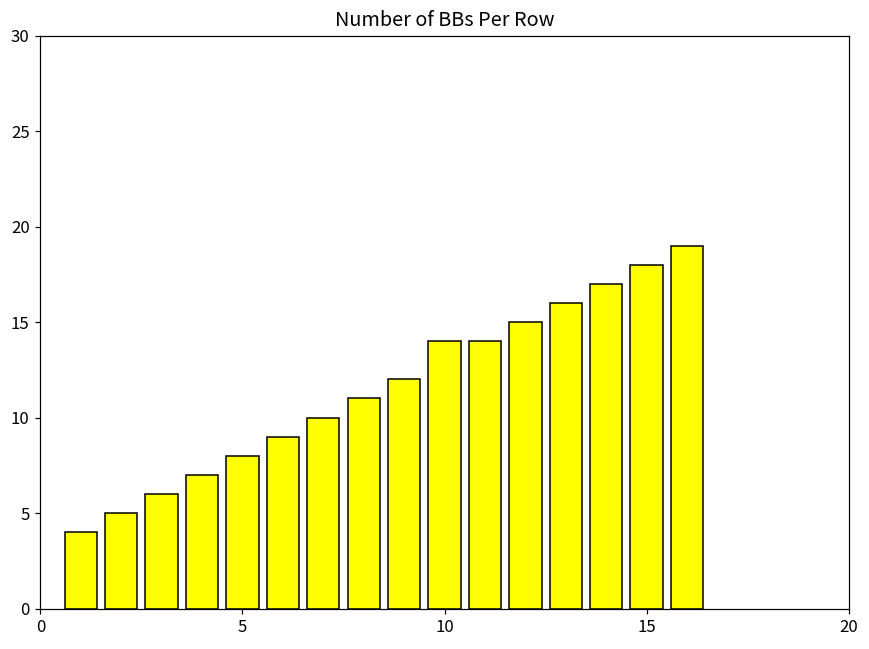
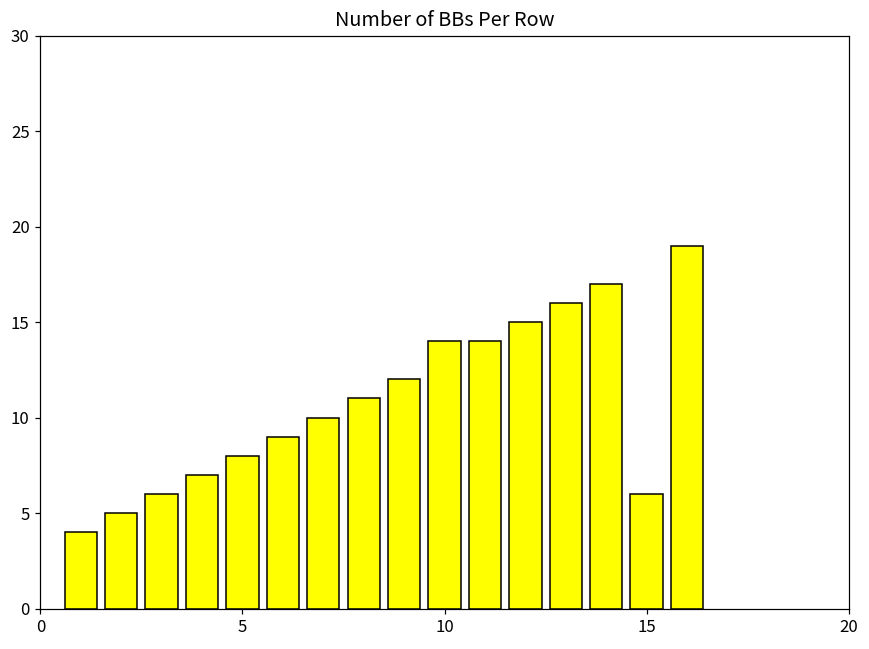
  {
    "5": 8,
    "10": 14,
-   "15": 18
+   "15": 6
  }
